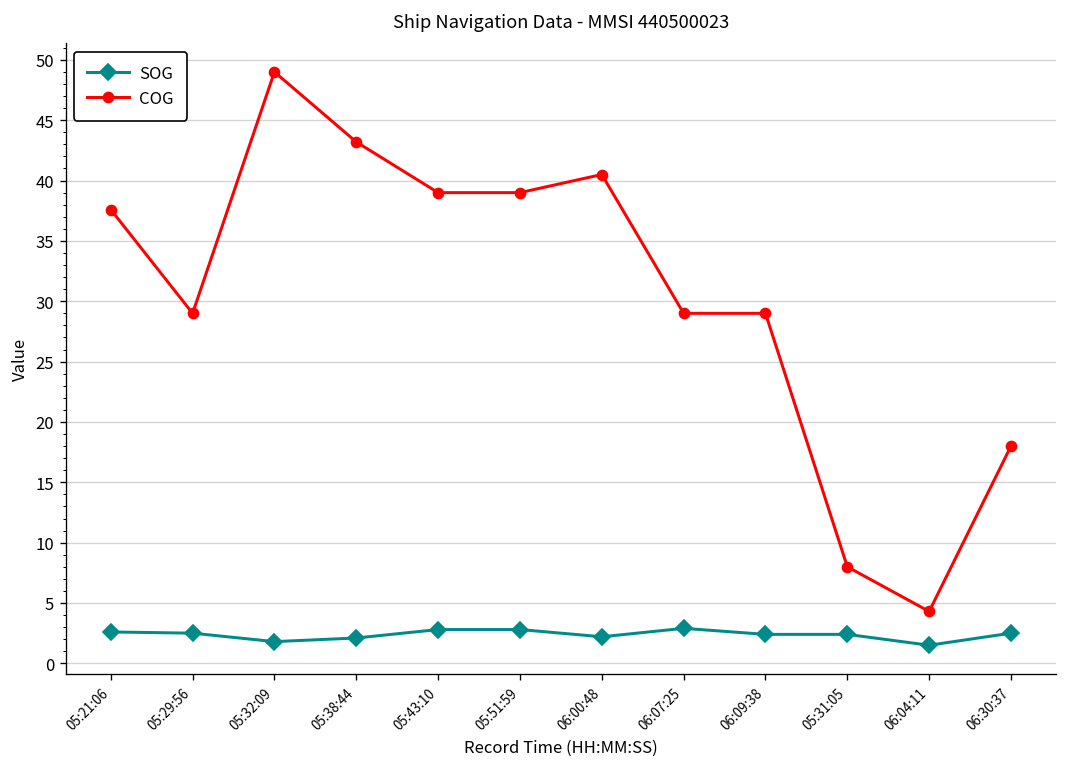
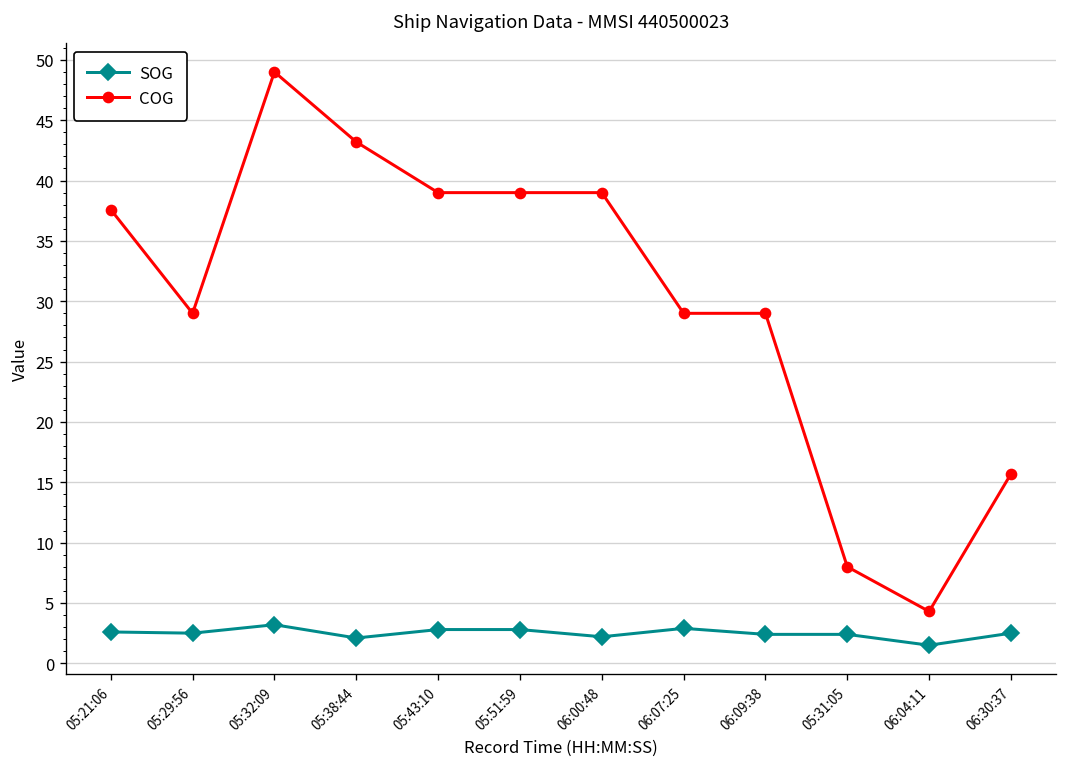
  {
    "SOG": {
      "05:21:06": 2.6,
      "05:29:56": 2.5,
-     "05:32:09": 1.8,
+     "05:32:09": 3.2,
      "05:38:44": 2.1,
      "05:43:10": 2.8,
      "05:51:59": 2.8,
      "06:00:48": 2.2,
      "06:07:25": 2.9,
      "06:09:38": 2.4,
      "05:31:05": 2.4,
      "06:04:11": 1.5,
      "06:30:37": 2.5
    },
    "COG": {
      "05:21:06": 37.6,
      "05:29:56": 29.0,
      "05:32:09": 49.0,
      "05:38:44": 43.2,
      "05:43:10": 39.0,
      "05:51:59": 39.0,
-     "06:00:48": 40.5,
+     "06:00:48": 39.0,
      "06:07:25": 29.0,
      "06:09:38": 29.0,
      "05:31:05": 8.0,
      "06:04:11": 4.3,
-     "06:30:37": 18.0
+     "06:30:37": 15.7
    }
  }
